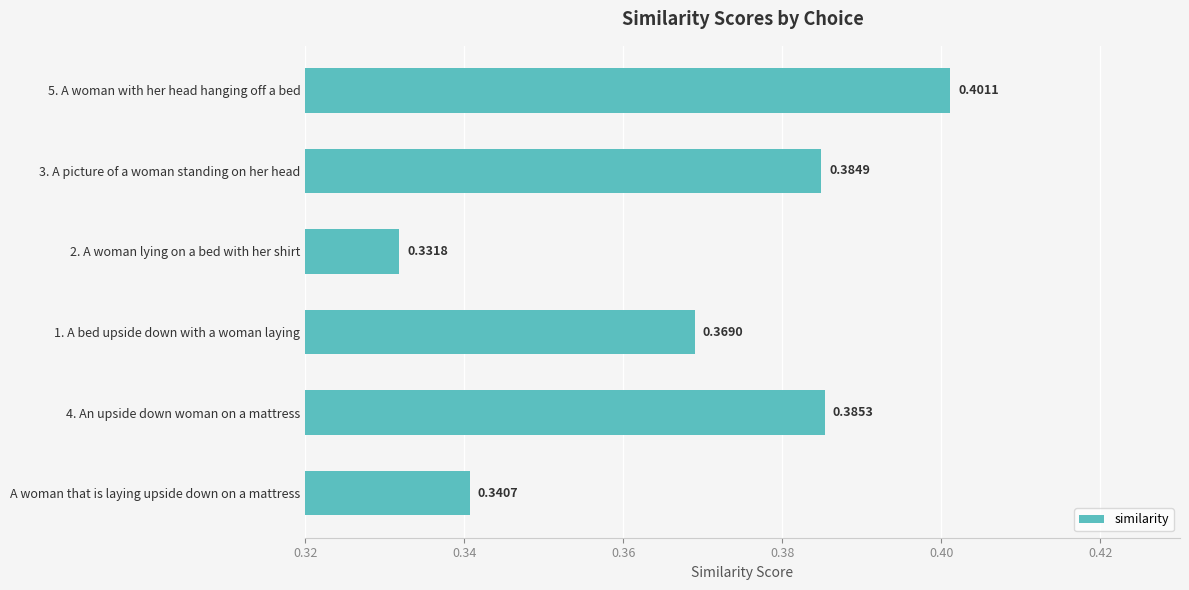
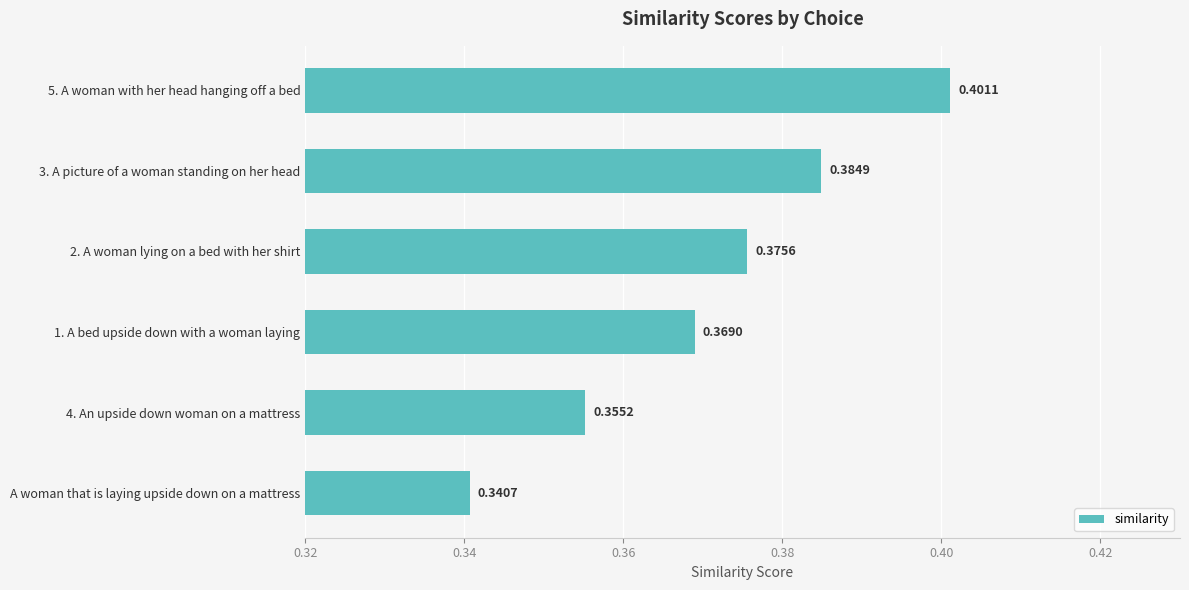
  {
    "5. A woman with her head hanging off a bed": 0.4011,
    "3. A picture of a woman standing on her head": 0.3849,
-   "2. A woman lying on a bed with her shirt": 0.3318,
+   "2. A woman lying on a bed with her shirt": 0.3756,
    "1. A bed upside down with a woman laying": 0.3690,
-   "4. An upside down woman on a mattress": 0.3853,
+   "4. An upside down woman on a mattress": 0.3552,
    "A woman that is laying upside down on a mattress": 0.3407
  }
